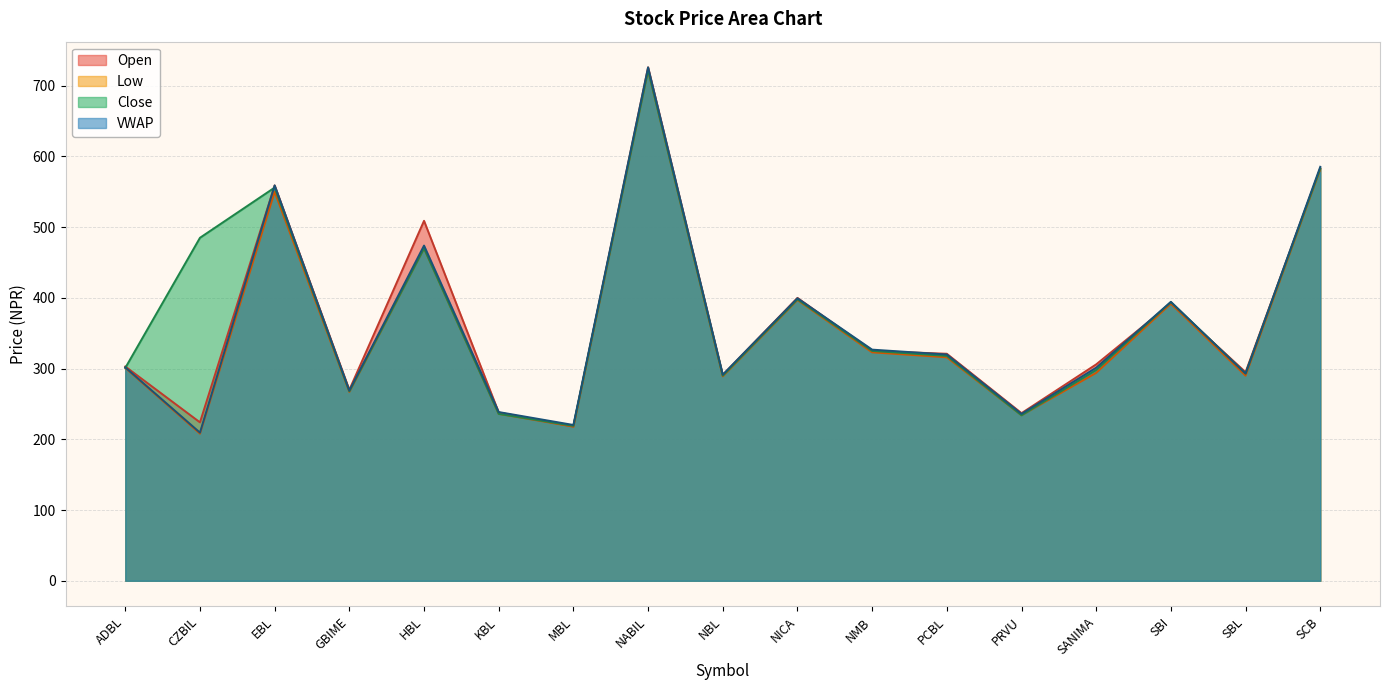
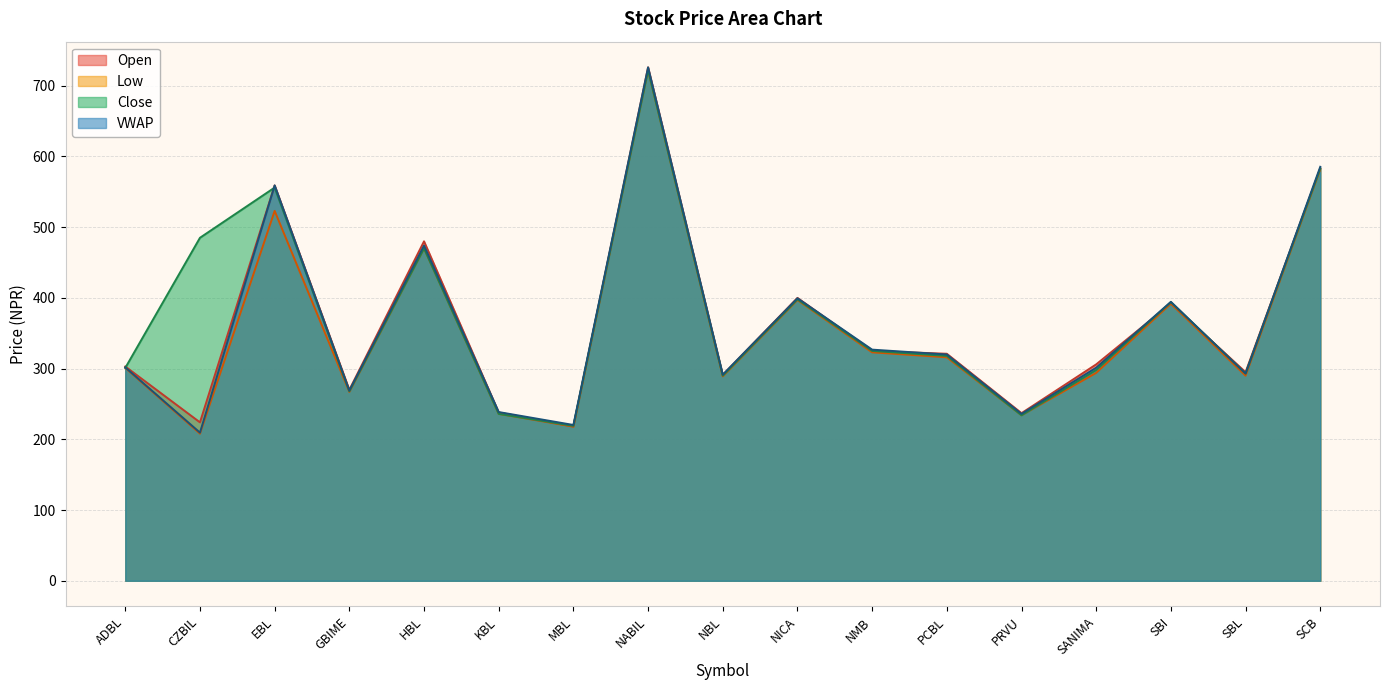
  {
    "Open": {
      "CZBIL": 220,
-     "HBL": 510,
+     "HBL": 480,
      "SANIMA": 310
    },
    "Low": {
-     "EBL": 550,
+     "EBL": 520,
      "SANIMA": 290
    },
    "Close": {
      "CZBIL": 490
    },
    "VWAP": {
      "HBL": 470
    }
  }
